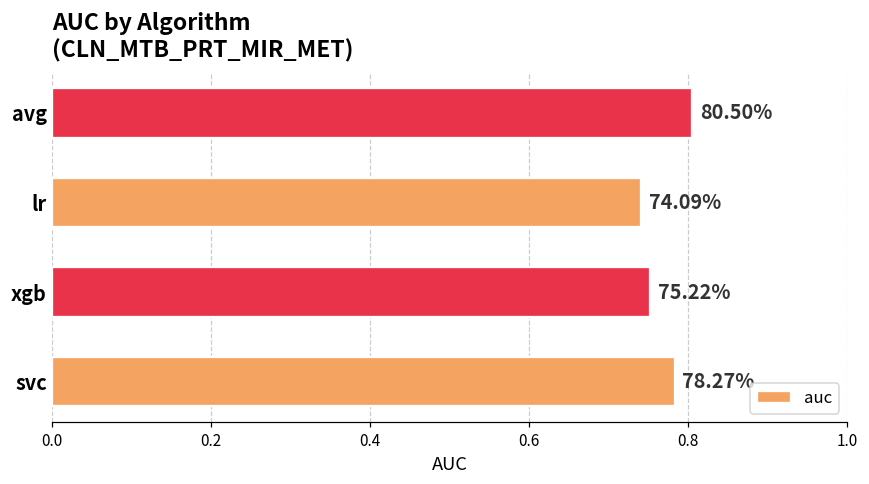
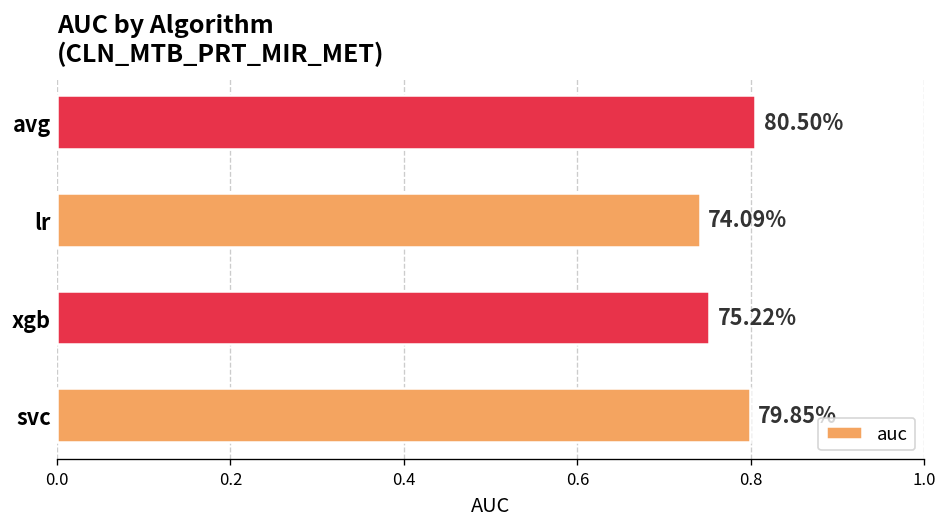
  {
    "avg": "80.50%",
    "lr": "74.09%",
    "xgb": "75.22%",
-   "svc": "78.27%"
+   "svc": "79.85%"
  }
